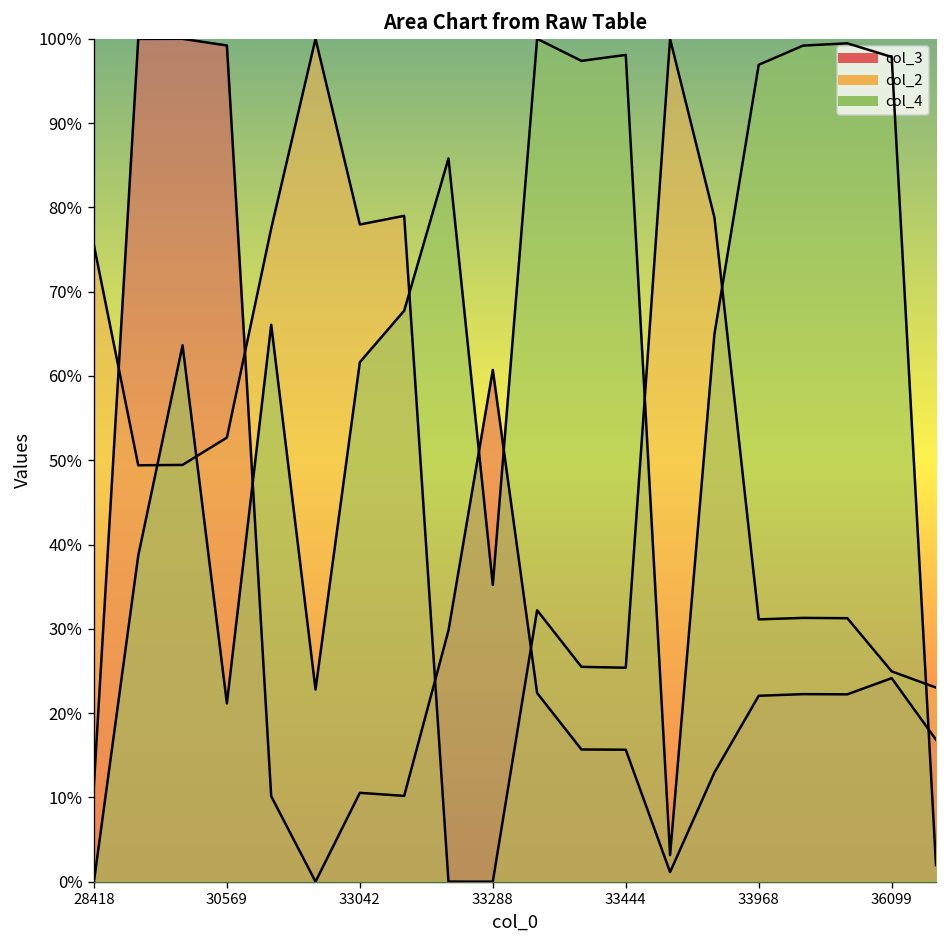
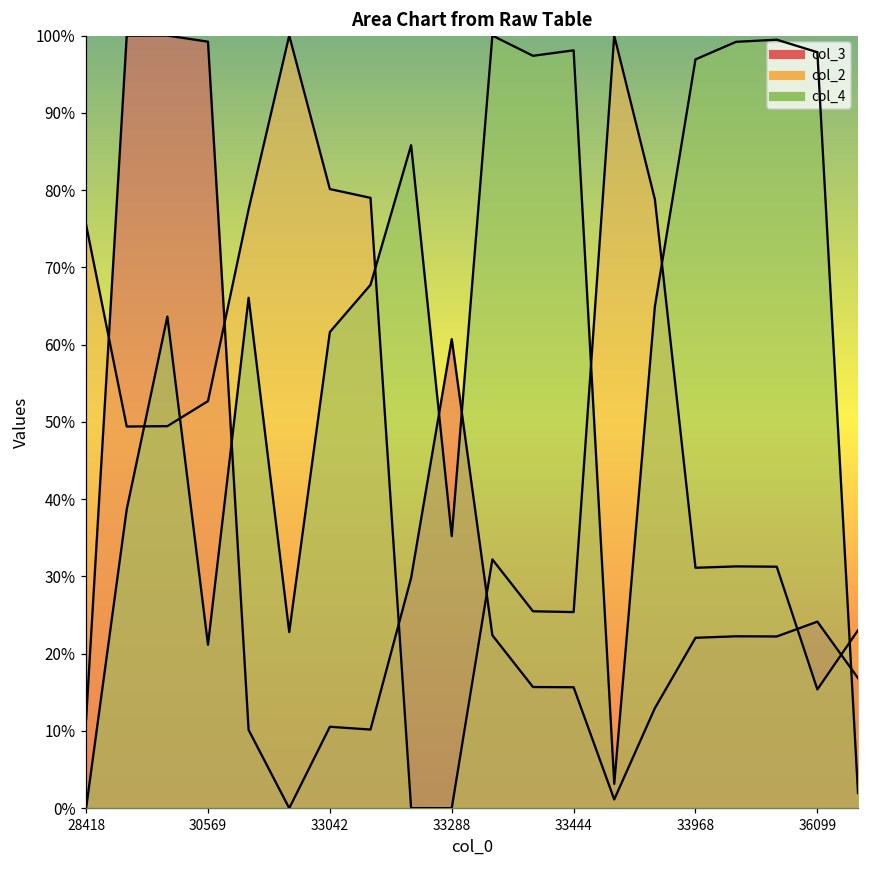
  {
    "col_3": {
      "28418": "11%",
      "30569": "99%",
      "33042": "11%",
      "33288": "61%",
      "33444": "16%",
      "33968": "22%",
      "36099": "24%"
    },
    "col_2": {
      "28418": "76%",
      "30569": "53%",
-     "33042": "78%",
+     "33042": "80%",
      "33288": "0%",
      "33444": "25%",
      "33968": "31%",
-     "36099": "25%"
+     "36099": "15%"
    },
    "col_4": {
      "28418": "0%",
      "30569": "21%",
      "33042": "62%",
      "33288": "35%",
      "33444": "98%",
      "33968": "97%"
    }
  }
